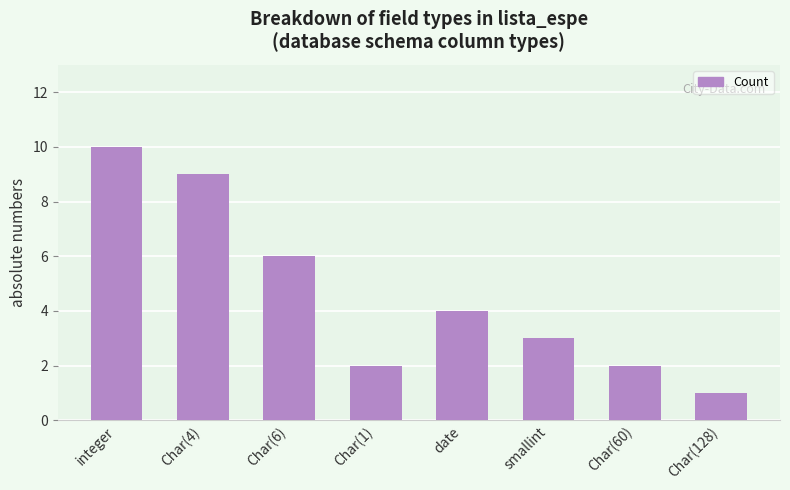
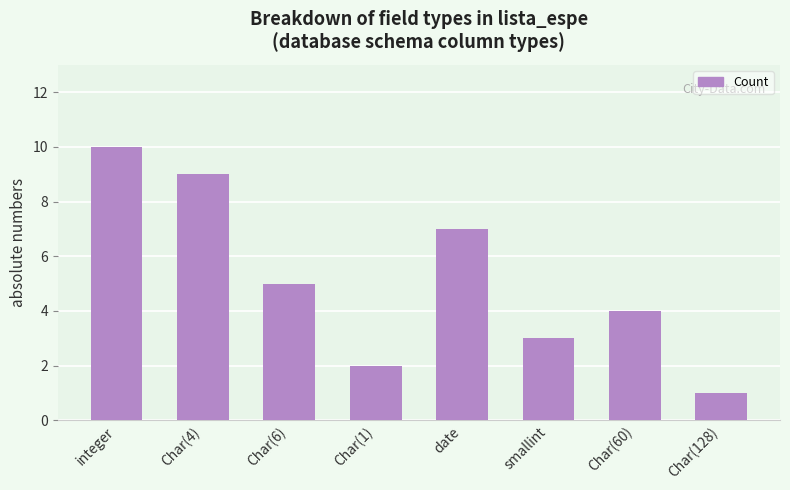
  {
    "integer": 10,
    "Char(4)": 9,
-   "Char(6)": 6,
+   "Char(6)": 5,
    "Char(1)": 2,
-   "date": 4,
+   "date": 7,
    "smallint": 3,
-   "Char(60)": 2,
+   "Char(60)": 4,
    "Char(128)": 1
  }
